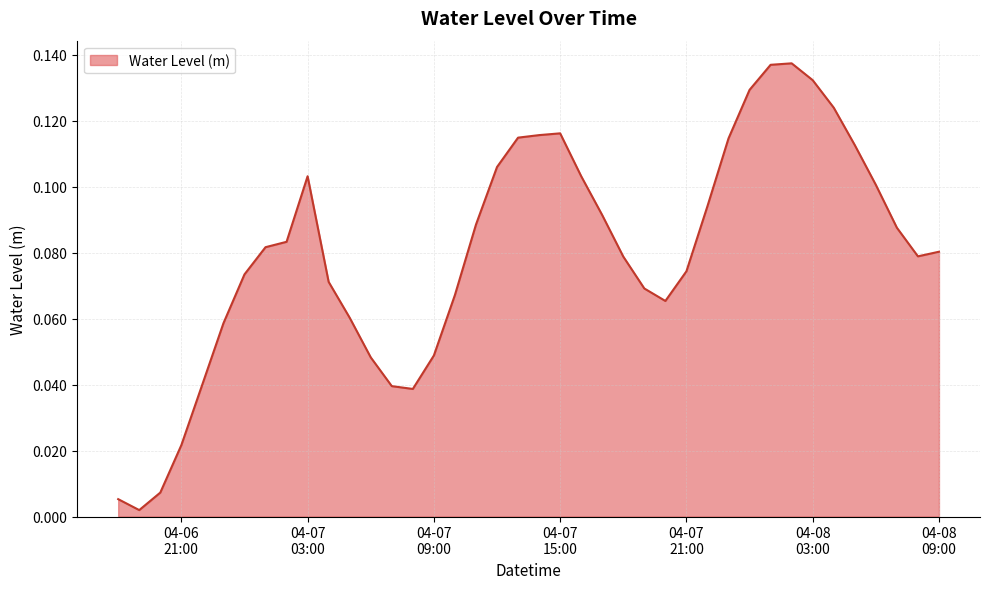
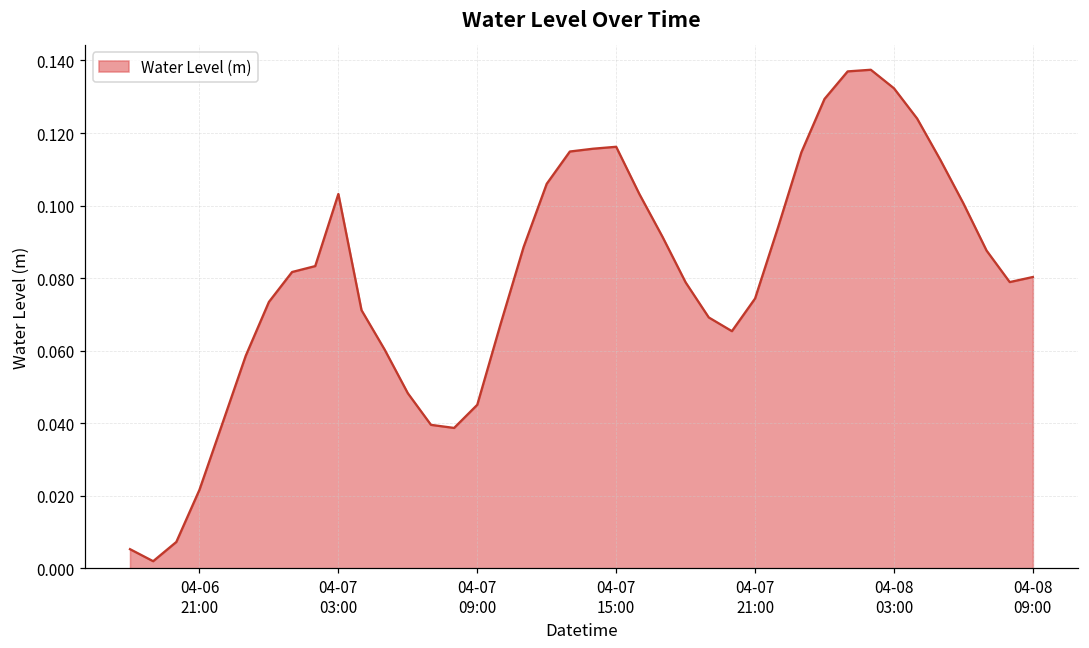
  {
    "04-06 21:00": 0.022,
    "04-07 03:00": 0.103,
-   "04-07 09:00": 0.049,
+   "04-07 09:00": 0.045,
    "04-07 15:00": 0.116,
    "04-07 21:00": 0.074,
    "04-08 03:00": 0.132,
    "04-08 09:00": 0.080
  }
